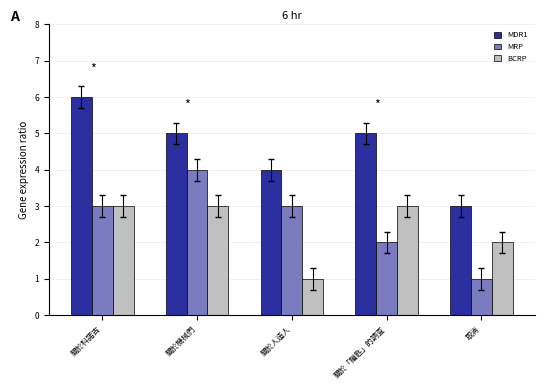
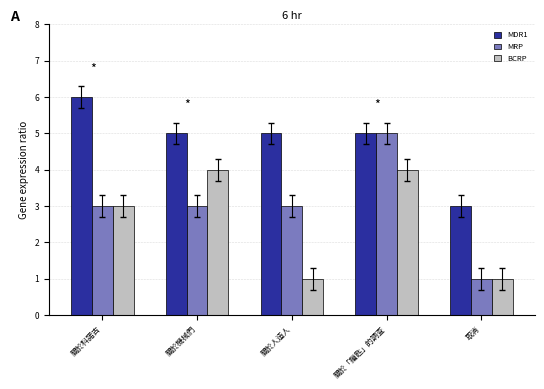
  {
    "MDR1": {
      "關於科諾古": 6,
      "關於機械們": 5,
-     "關於人造人": 4,
+     "關於人造人": 5,
      "關於「鑰匙」的調查": 5,
      "取消": 3
    },
    "MRP": {
      "關於科諾古": 3,
-     "關於機械們": 4,
+     "關於機械們": 3,
      "關於人造人": 3,
-     "關於「鑰匙」的調查": 2,
+     "關於「鑰匙」的調查": 5,
      "取消": 1
    },
    "BCRP": {
      "關於科諾古": 3,
-     "關於機械們": 3,
+     "關於機械們": 4,
      "關於人造人": 1,
-     "關於「鑰匙」的調查": 3,
-     "取消": 2
+     "關於「鑰匙」的調查": 4,
+     "取消": 1
    }
  }
